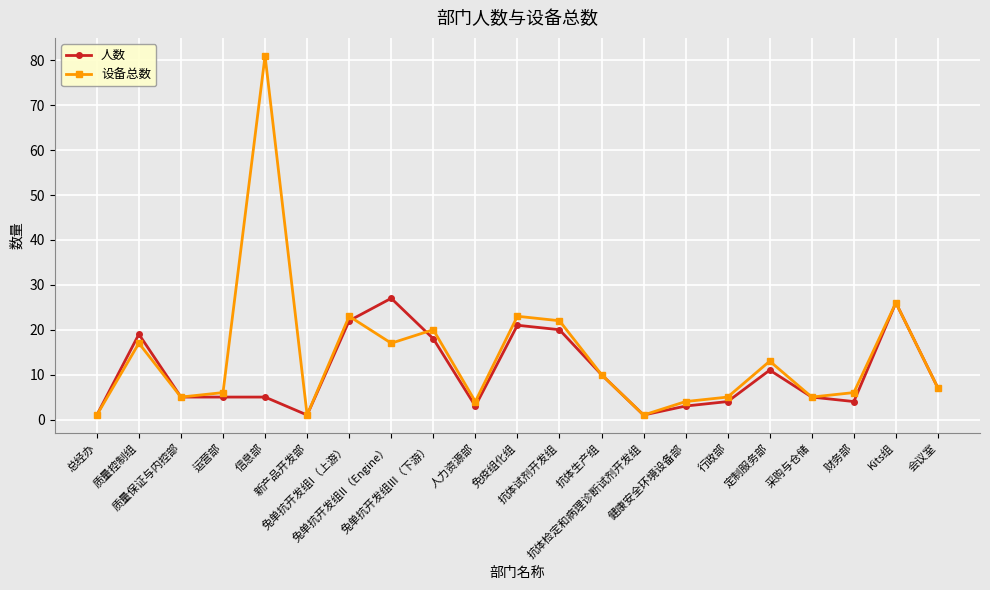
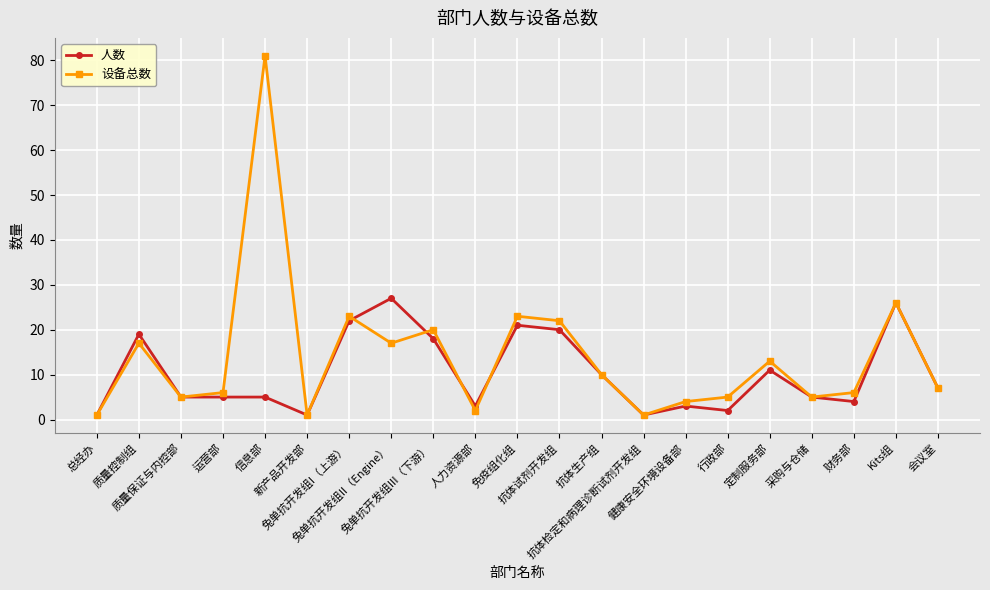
  {
    "人数": {
      "质量控制组": 19,
      "运营部": 5,
      "信息部": 5,
      "兔单抗开发组I（上游）": 22,
      "兔单抗开发组II（Engine）": 27,
      "兔单抗开发组III（下游）": 18,
      "人力资源部": 3,
      "免疫组化组": 21,
      "抗体试剂开发组": 20,
      "健康安全环境设备部": 3,
-     "行政部": 4,
+     "行政部": 2,
      "定制服务部": 11,
      "财务部": 4
    },
    "设备总数": {
      "质量控制组": 17,
      "运营部": 6,
      "信息部": 81,
      "兔单抗开发组I（上游）": 23,
      "兔单抗开发组II（Engine）": 17,
      "兔单抗开发组III（下游）": 20,
-     "人力资源部": 4,
+     "人力资源部": 2,
      "免疫组化组": 23,
      "抗体试剂开发组": 22,
      "健康安全环境设备部": 4,
      "行政部": 5,
      "定制服务部": 13,
      "财务部": 6
    }
  }
